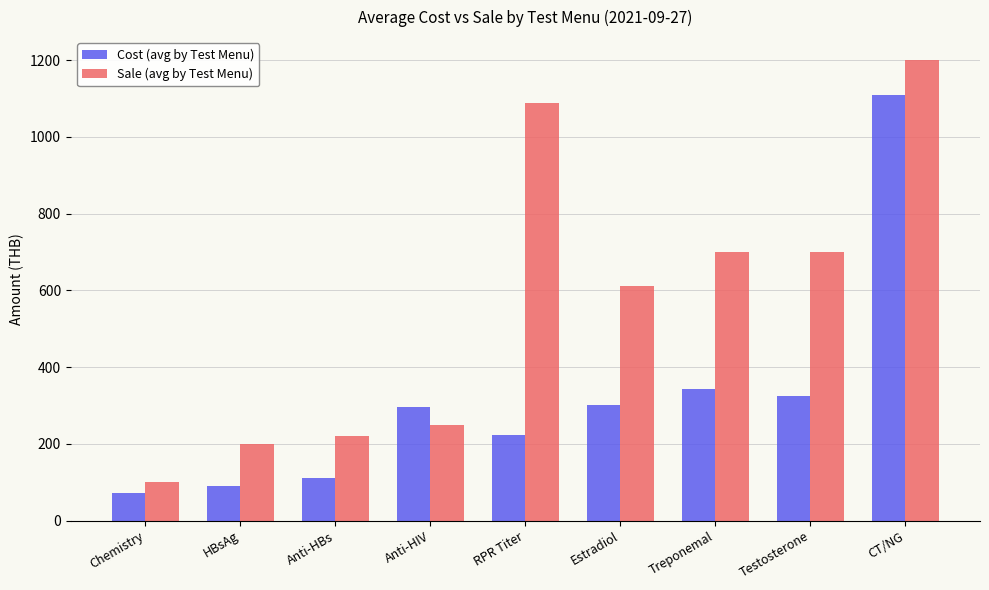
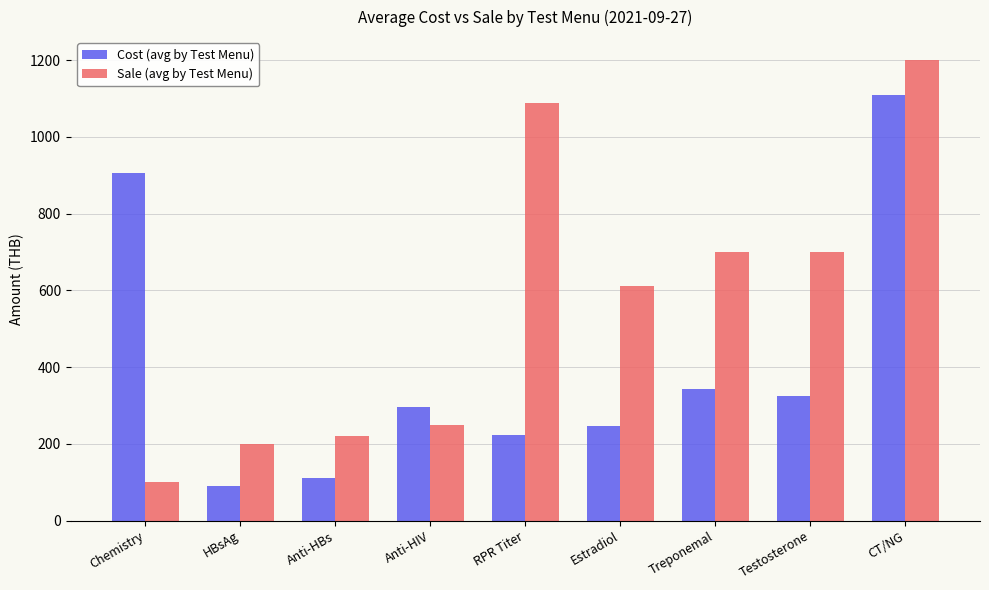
  {
    "Cost (avg by Test Menu)": {
-     "Chemistry": 70,
+     "Chemistry": 910,
      "HBsAg": 90,
      "Anti-HBs": 110,
      "Anti-HIV": 300,
      "RPR Titer": 220,
-     "Estradiol": 300,
+     "Estradiol": 250,
      "Treponemal": 340,
      "Testosterone": 320,
      "CT/NG": 1110
    },
    "Sale (avg by Test Menu)": {
      "Chemistry": 100,
      "HBsAg": 200,
      "Anti-HBs": 220,
      "Anti-HIV": 250,
      "RPR Titer": 1090,
      "Estradiol": 610,
      "Treponemal": 700,
      "Testosterone": 700,
      "CT/NG": 1200
    }
  }
